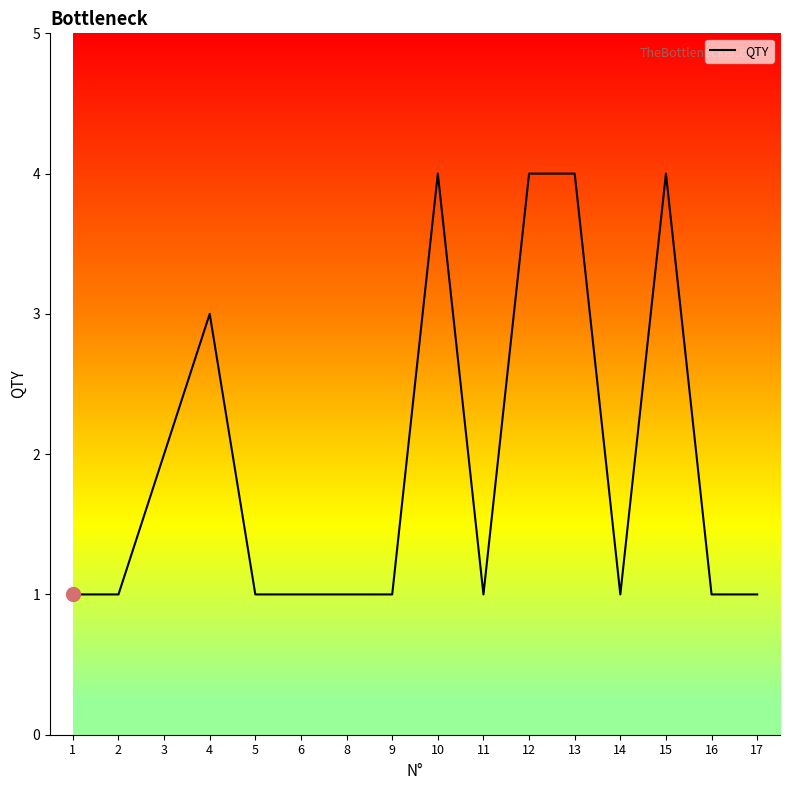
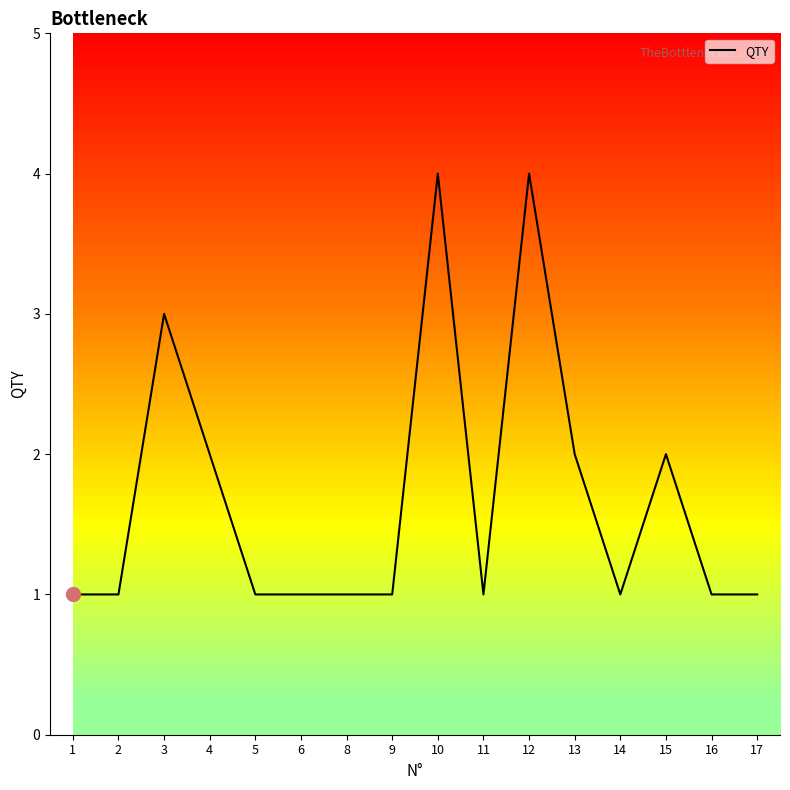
  {
    "QTY": {
      "2": 1,
-     "3": 2,
-     "4": 3,
+     "3": 3,
+     "4": 2,
      "5": 1,
      "6": 1,
      "8": 1,
      "9": 1,
      "10": 4,
      "11": 1,
      "12": 4,
-     "13": 4,
+     "13": 2,
      "14": 1,
-     "15": 4,
+     "15": 2,
      "16": 1,
      "17": 1
    }
  }
